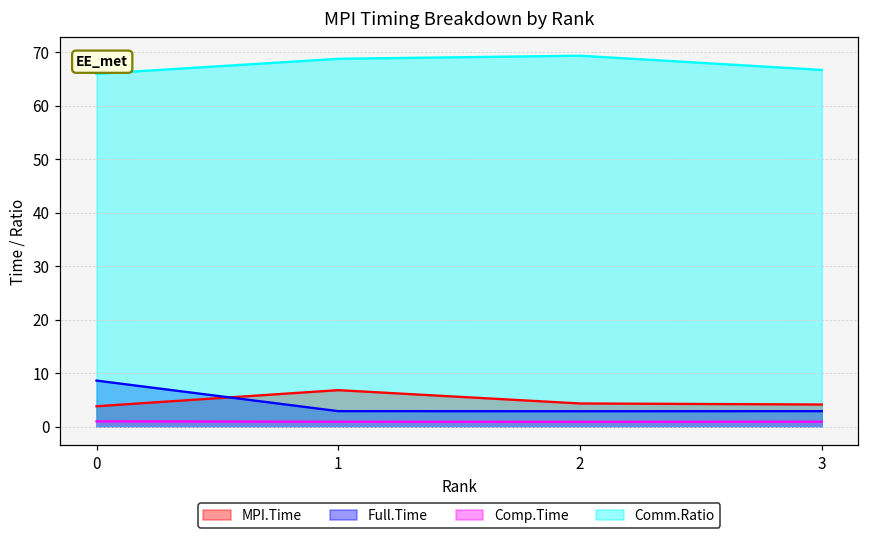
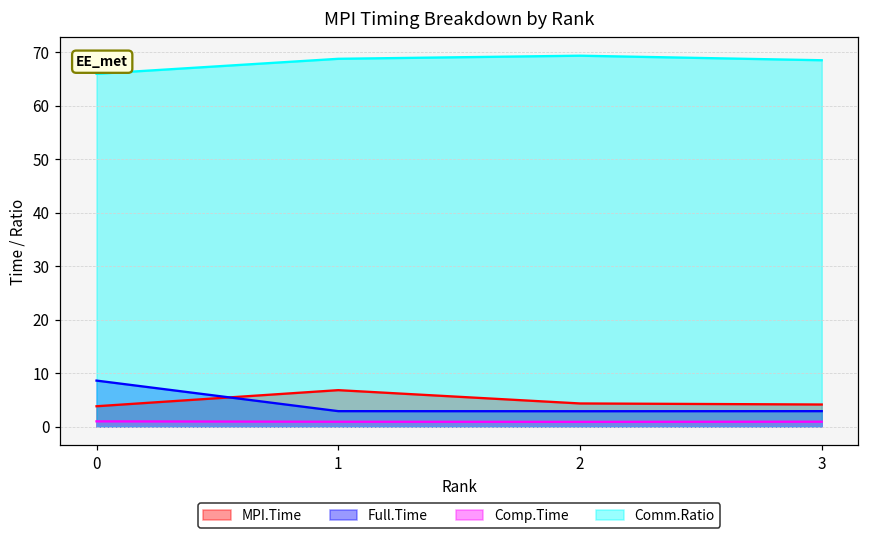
  {
    "MPI.Time": {
      "0": 4,
      "1": 7,
      "2": 4,
      "3": 4
    },
    "Full.Time": {
      "0": 9,
      "1": 3,
      "2": 3,
      "3": 3
    },
    "Comp.Time": {
      "0": 1,
      "1": 1,
      "2": 1,
      "3": 1
    },
    "Comm.Ratio": {
      "0": 66,
      "1": 69,
      "2": 69,
-     "3": 67
+     "3": 68
    }
  }
